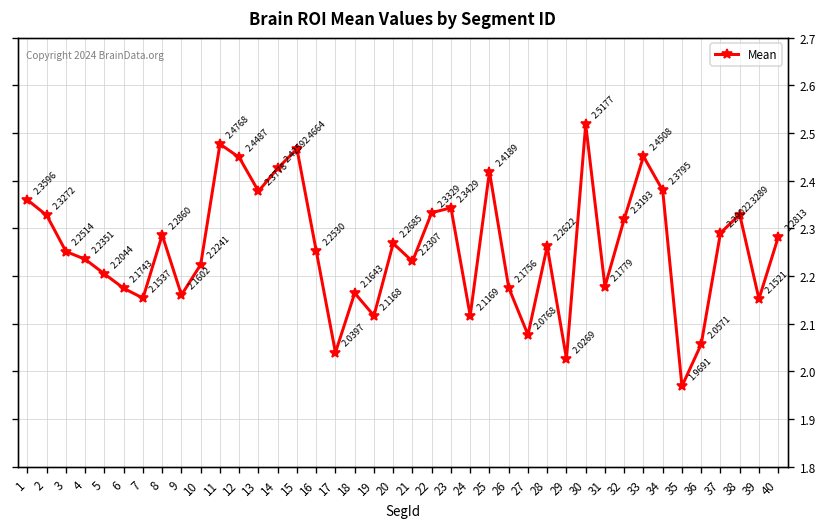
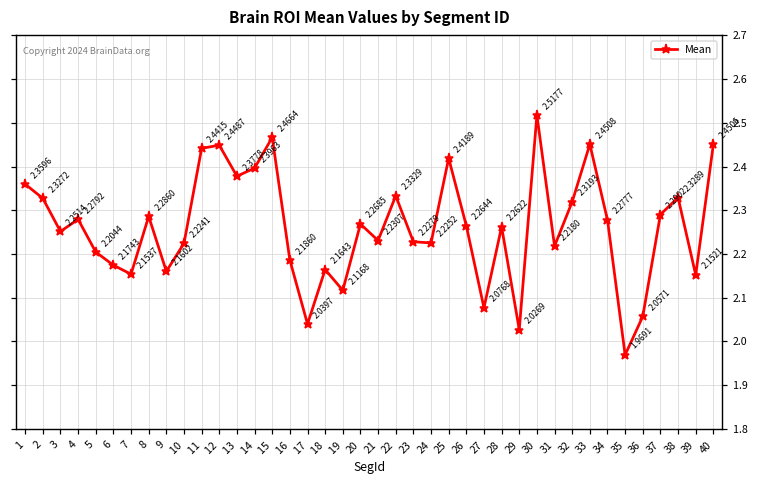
  {
    "1": 2.3596,
    "2": 2.3272,
-   "4": 2.2351,
+   "4": 2.2792,
    "5": 2.2044,
    "8": 2.2860,
    "10": 2.2241,
-   "11": 2.4768,
+   "11": 2.4415,
    "12": 2.4487,
-   "14": 2.4259,
+   "14": 2.3963,
    "15": 2.4664,
-   "16": 2.2530,
+   "16": 2.1860,
    "17": 2.0397,
    "18": 2.1643,
    "19": 2.1168,
    "20": 2.2685,
    "21": 2.2307,
-   "23": 2.3429,
-   "24": 2.1169,
+   "23": 2.2279,
+   "24": 2.2252,
    "25": 2.4189,
-   "26": 2.1756,
+   "26": 2.2644,
    "27": 2.0768,
    "28": 2.2622,
    "29": 2.0269,
    "30": 2.5177,
-   "31": 2.1779,
+   "31": 2.2180,
    "32": 2.3193,
    "33": 2.4508,
-   "34": 2.3795,
+   "34": 2.2777,
    "35": 1.9691,
    "36": 2.0571,
    "38": 2.3289,
    "39": 2.1521,
-   "40": 2.2813
+   "40": 2.4506
  }
